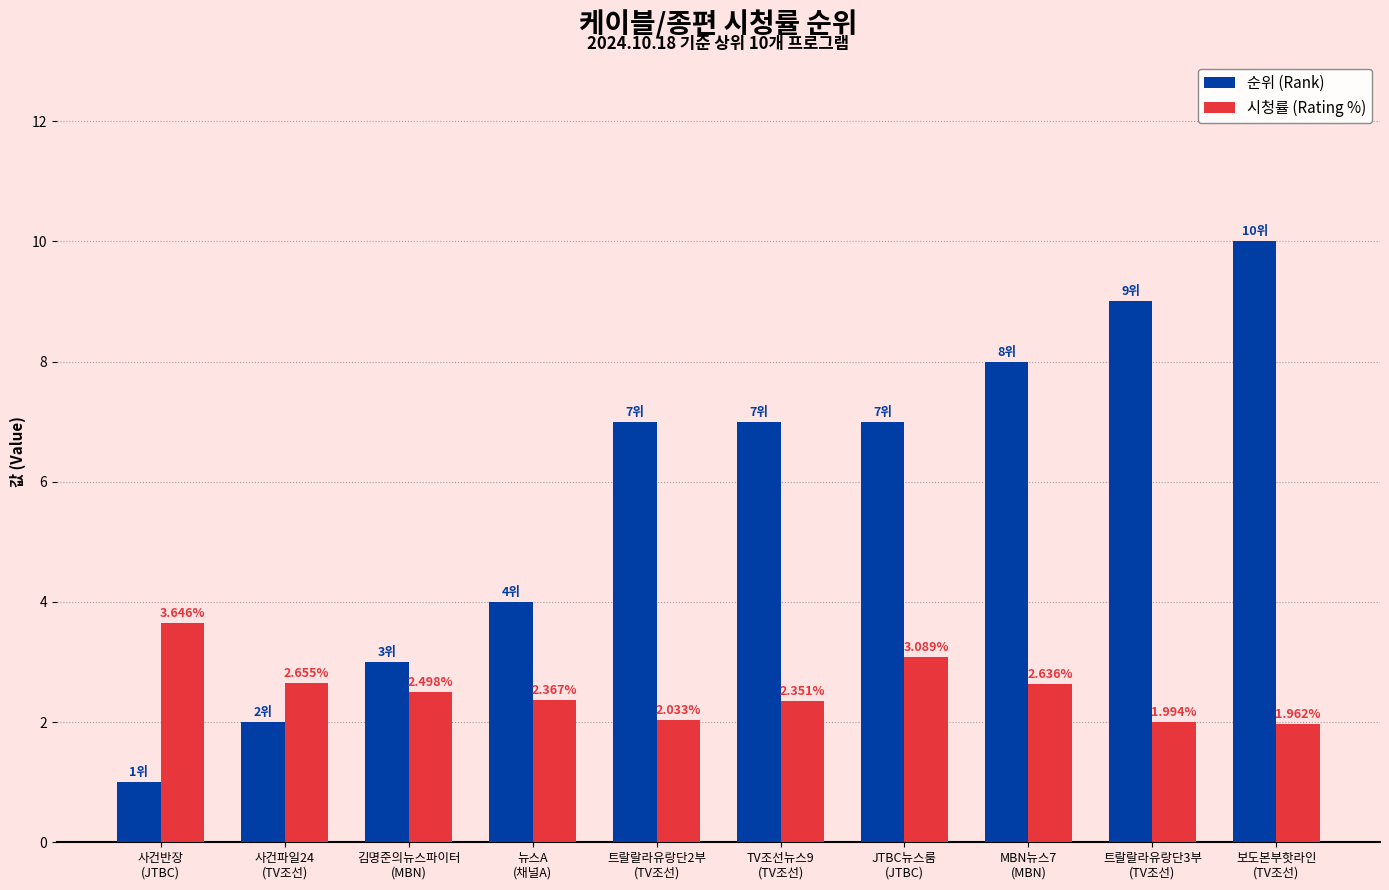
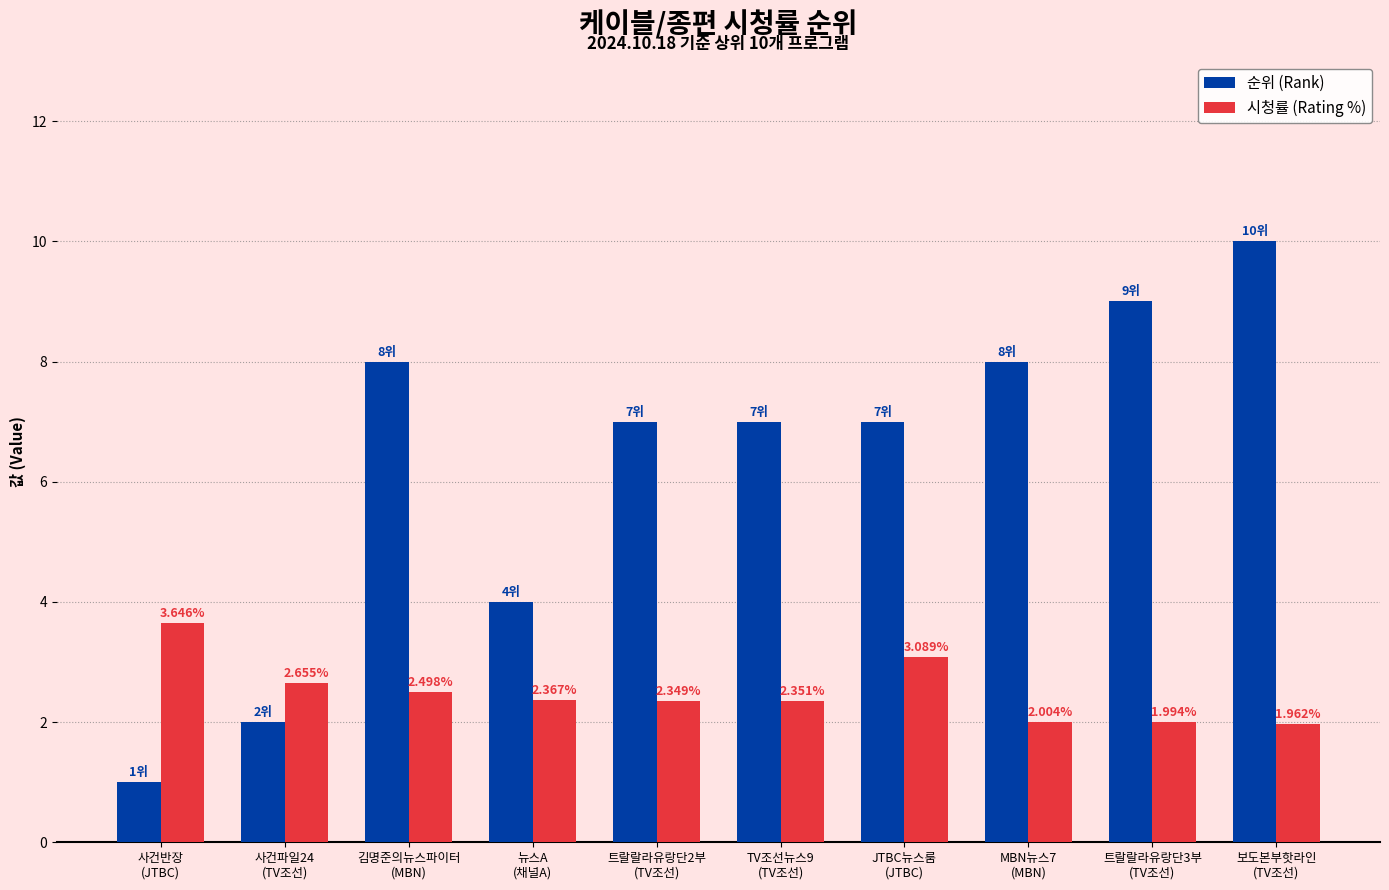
  {
    "순위 (Rank)": {
      "사건반장 (JTBC)": "1위",
      "사건파일24 (TV조선)": "2위",
-     "김명준의뉴스파이터 (MBN)": "3위",
+     "김명준의뉴스파이터 (MBN)": "8위",
      "뉴스A (채널A)": "4위",
      "트랄랄라유랑단2부 (TV조선)": "7위",
      "TV조선뉴스9 (TV조선)": "7위",
      "JTBC뉴스룸 (JTBC)": "7위",
      "MBN뉴스7 (MBN)": "8위",
      "트랄랄라유랑단3부 (TV조선)": "9위",
      "보도본부핫라인 (TV조선)": "10위"
    },
    "시청률 (Rating %)": {
      "사건반장 (JTBC)": "3.646%",
      "사건파일24 (TV조선)": "2.655%",
      "김명준의뉴스파이터 (MBN)": "2.498%",
      "뉴스A (채널A)": "2.367%",
-     "트랄랄라유랑단2부 (TV조선)": "2.033%",
+     "트랄랄라유랑단2부 (TV조선)": "2.349%",
      "TV조선뉴스9 (TV조선)": "2.351%",
      "JTBC뉴스룸 (JTBC)": "3.089%",
-     "MBN뉴스7 (MBN)": "2.636%",
+     "MBN뉴스7 (MBN)": "2.004%",
      "트랄랄라유랑단3부 (TV조선)": "1.994%",
      "보도본부핫라인 (TV조선)": "1.962%"
    }
  }
